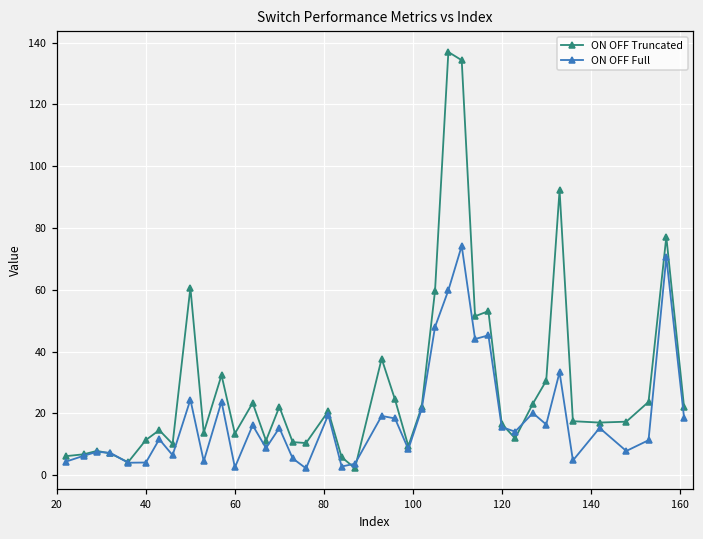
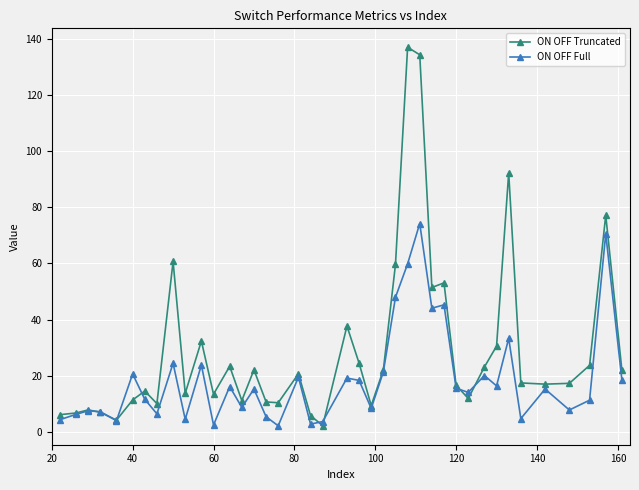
  {
    "ON OFF Truncated": {
      "40": 11,
      "60": 13,
      "120": 17
    },
    "ON OFF Full": {
-     "40": 4,
+     "40": 21,
      "60": 3,
      "120": 16
    }
  }
